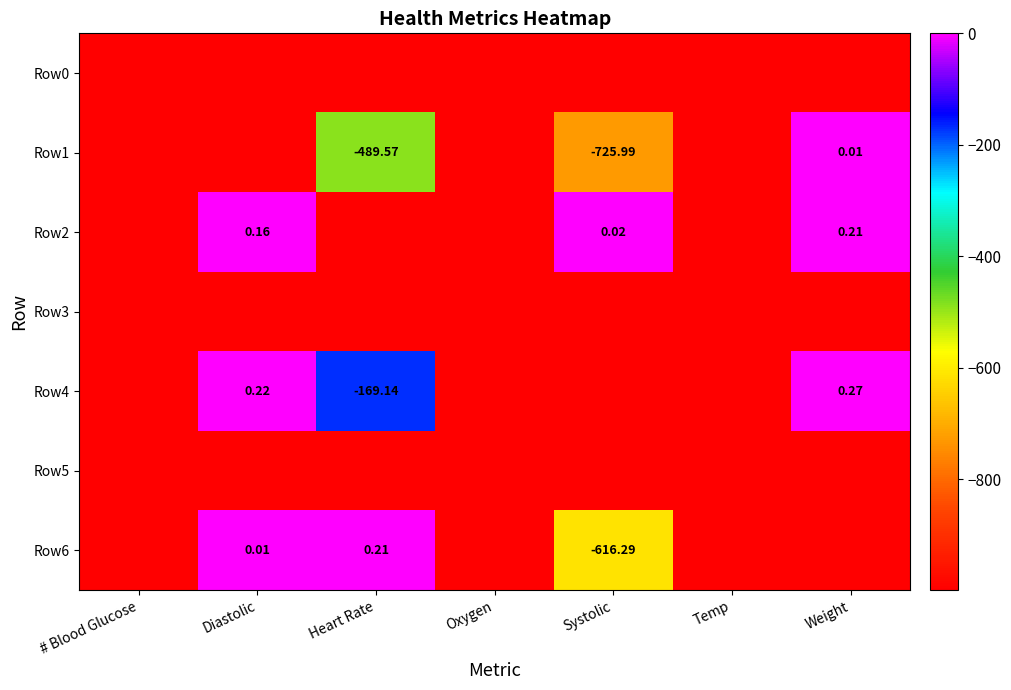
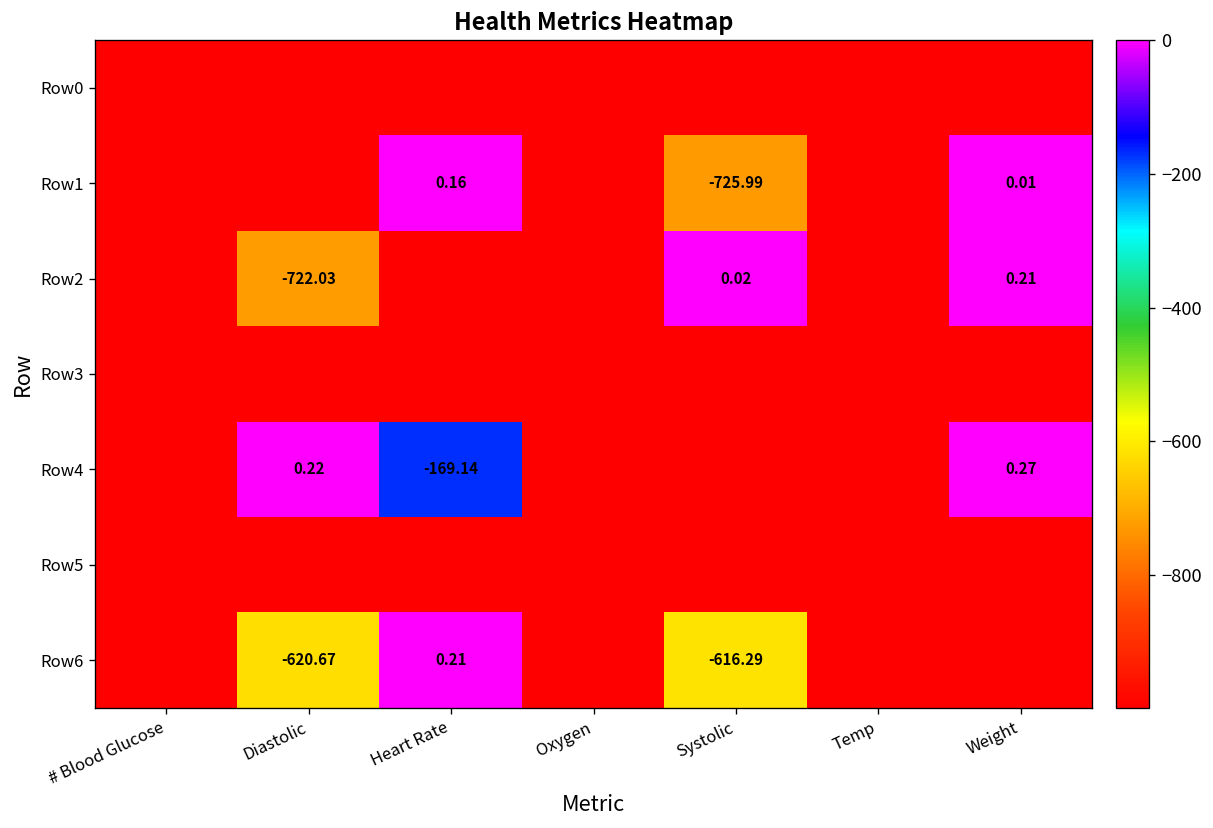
  {
    "Row1": {
-     "Heart Rate": -489.57,
+     "Heart Rate": 0.16,
      "Systolic": -725.99,
      "Weight": 0.01
    },
    "Row2": {
-     "Diastolic": 0.16,
+     "Diastolic": -722.03,
      "Systolic": 0.02,
      "Weight": 0.21
    },
    "Row4": {
      "Diastolic": 0.22,
      "Heart Rate": -169.14,
      "Weight": 0.27
    },
    "Row6": {
-     "Diastolic": 0.01,
+     "Diastolic": -620.67,
      "Heart Rate": 0.21,
      "Systolic": -616.29
    }
  }
